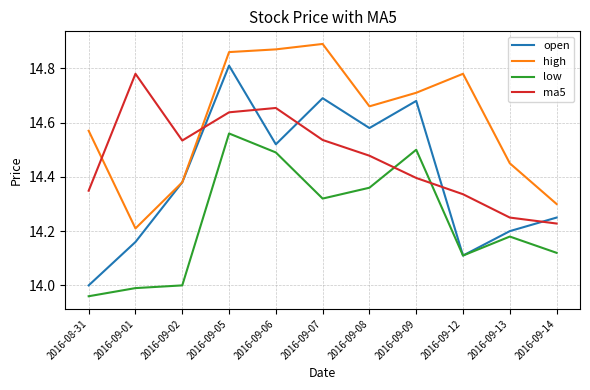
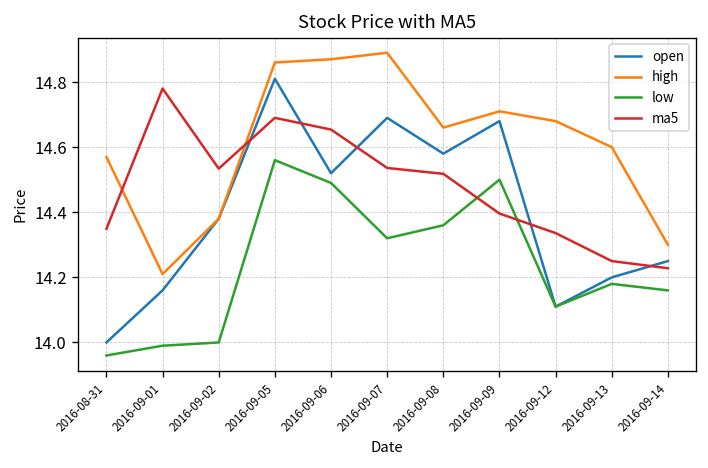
  {
    "open": {
      "2016-08-31": 14.00,
      "2016-09-01": 14.16,
      "2016-09-05": 14.81,
      "2016-09-06": 14.52,
      "2016-09-07": 14.69,
      "2016-09-08": 14.58,
      "2016-09-09": 14.68,
      "2016-09-13": 14.20,
      "2016-09-14": 14.25
    },
    "high": {
      "2016-08-31": 14.57,
      "2016-09-01": 14.21,
      "2016-09-05": 14.86,
      "2016-09-06": 14.87,
      "2016-09-07": 14.89,
      "2016-09-08": 14.66,
      "2016-09-09": 14.71,
-     "2016-09-12": 14.78,
-     "2016-09-13": 14.45,
+     "2016-09-12": 14.68,
+     "2016-09-13": 14.60,
      "2016-09-14": 14.30
    },
    "low": {
      "2016-08-31": 13.96,
      "2016-09-01": 13.99,
      "2016-09-02": 14.00,
      "2016-09-05": 14.56,
      "2016-09-06": 14.49,
      "2016-09-07": 14.32,
      "2016-09-08": 14.36,
      "2016-09-09": 14.50,
      "2016-09-13": 14.18,
-     "2016-09-14": 14.12
+     "2016-09-14": 14.16
    },
    "ma5": {
      "2016-08-31": 14.35,
      "2016-09-01": 14.78,
      "2016-09-02": 14.53,
-     "2016-09-05": 14.64,
+     "2016-09-05": 14.69,
      "2016-09-06": 14.65,
      "2016-09-07": 14.54,
-     "2016-09-08": 14.48,
+     "2016-09-08": 14.52,
      "2016-09-09": 14.40,
      "2016-09-12": 14.34,
      "2016-09-13": 14.25,
      "2016-09-14": 14.23
    }
  }
